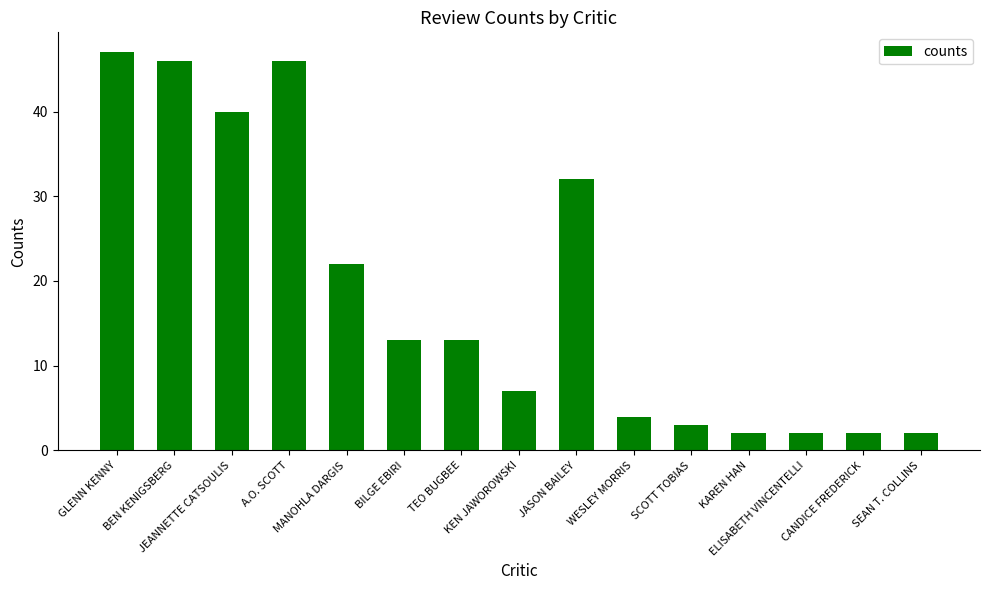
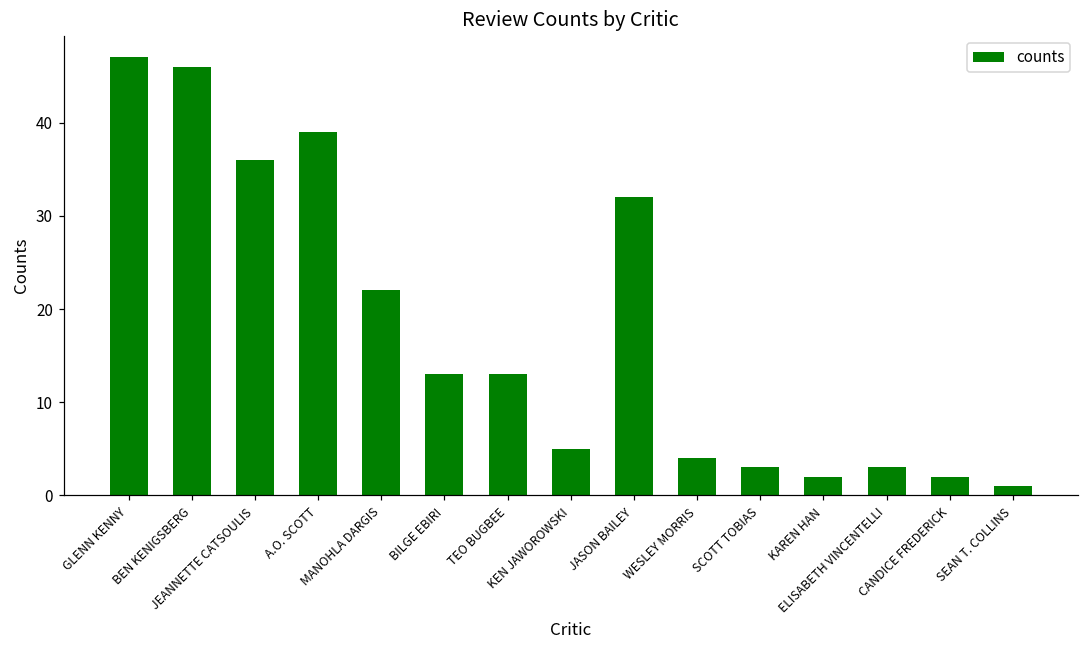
  {
    "GLENN KENNY": 47,
    "BEN KENIGSBERG": 46,
-   "JEANNETTE CATSOULIS": 40,
-   "A.O. SCOTT": 46,
+   "JEANNETTE CATSOULIS": 36,
+   "A.O. SCOTT": 39,
    "MANOHLA DARGIS": 22,
    "BILGE EBIRI": 13,
    "TEO BUGBEE": 13,
-   "KEN JAWOROWSKI": 7,
+   "KEN JAWOROWSKI": 5,
    "JASON BAILEY": 32,
    "WESLEY MORRIS": 4,
    "SCOTT TOBIAS": 3,
    "KAREN HAN": 2,
-   "ELISABETH VINCENTELLI": 2,
+   "ELISABETH VINCENTELLI": 3,
    "CANDICE FREDERICK": 2,
-   "SEAN T. COLLINS": 2
+   "SEAN T. COLLINS": 1
  }
